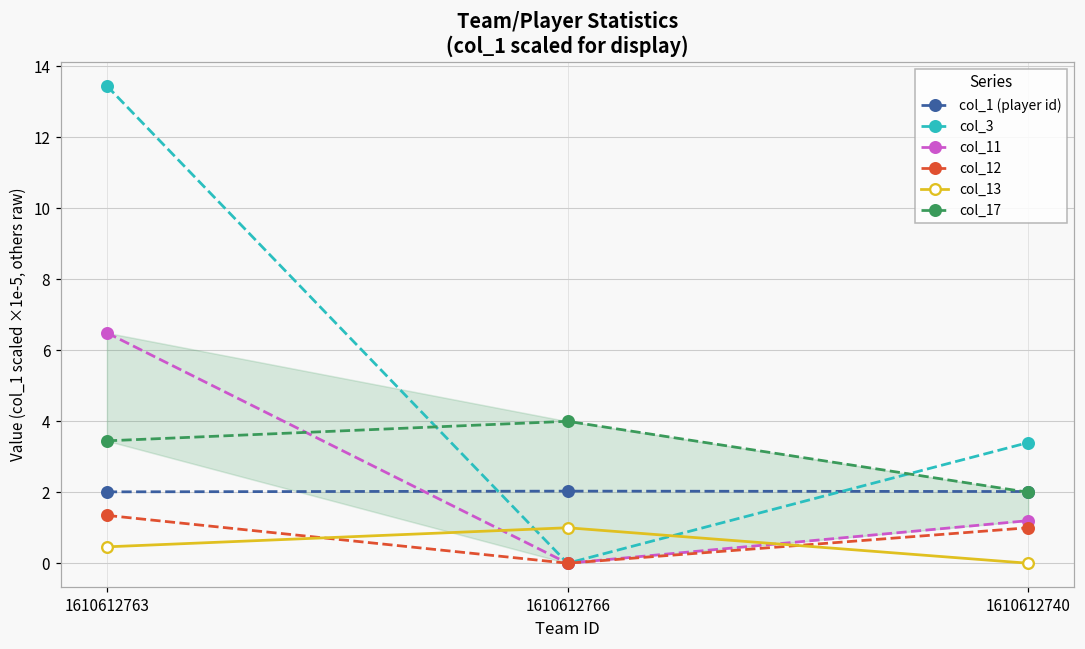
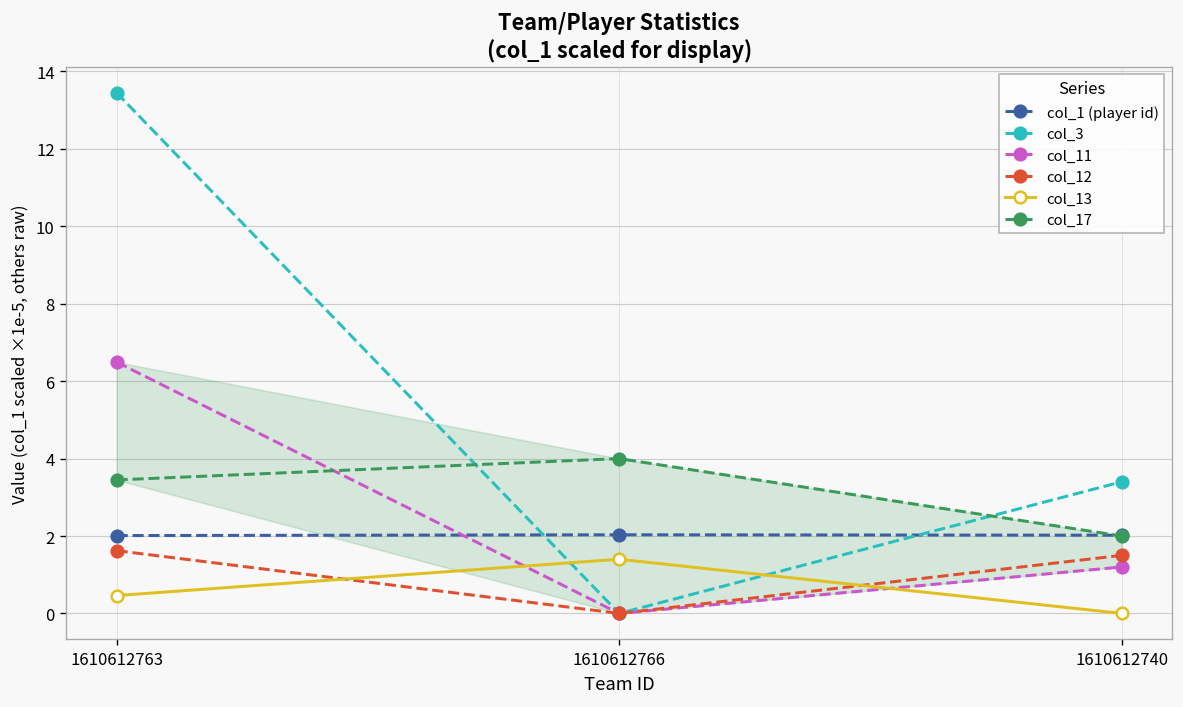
  {
    "col_1 (player id)": {
      "1610612763": 2.0,
      "1610612766": 2.0
    },
    "col_3": {
      "1610612763": 13.4,
      "1610612740": 3.4
    },
    "col_11": {
      "1610612740": 1.2
    },
    "col_12": {
-     "1610612763": 1.3,
-     "1610612740": 1.0
+     "1610612763": 1.6,
+     "1610612740": 1.5
    },
    "col_13": {
      "1610612763": 0.5,
-     "1610612766": 1.0,
+     "1610612766": 1.4,
      "1610612740": 0.0
    }
  }
